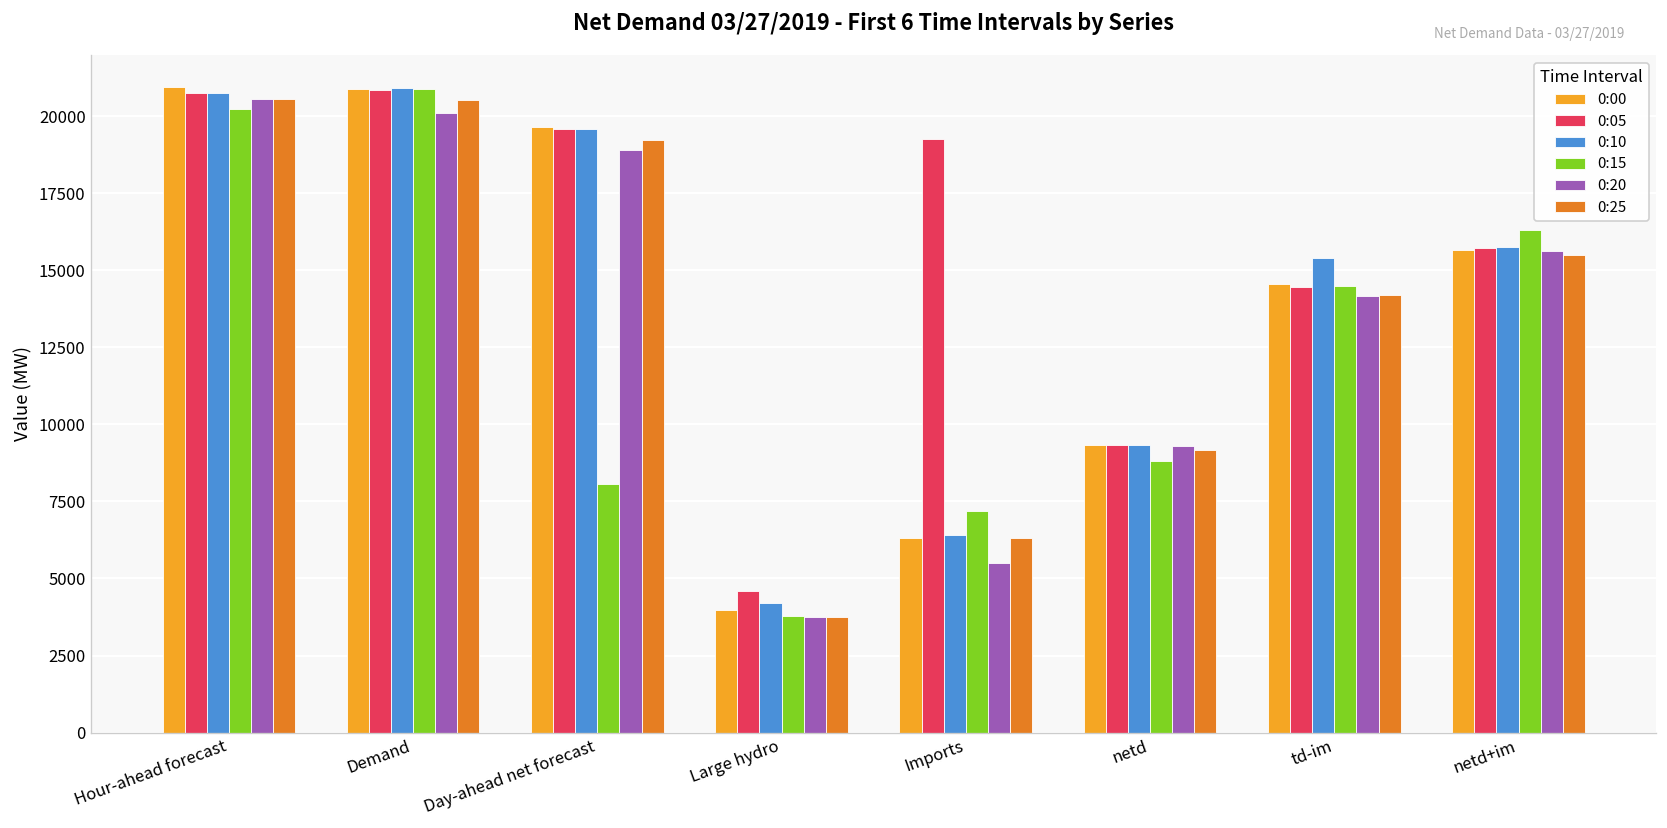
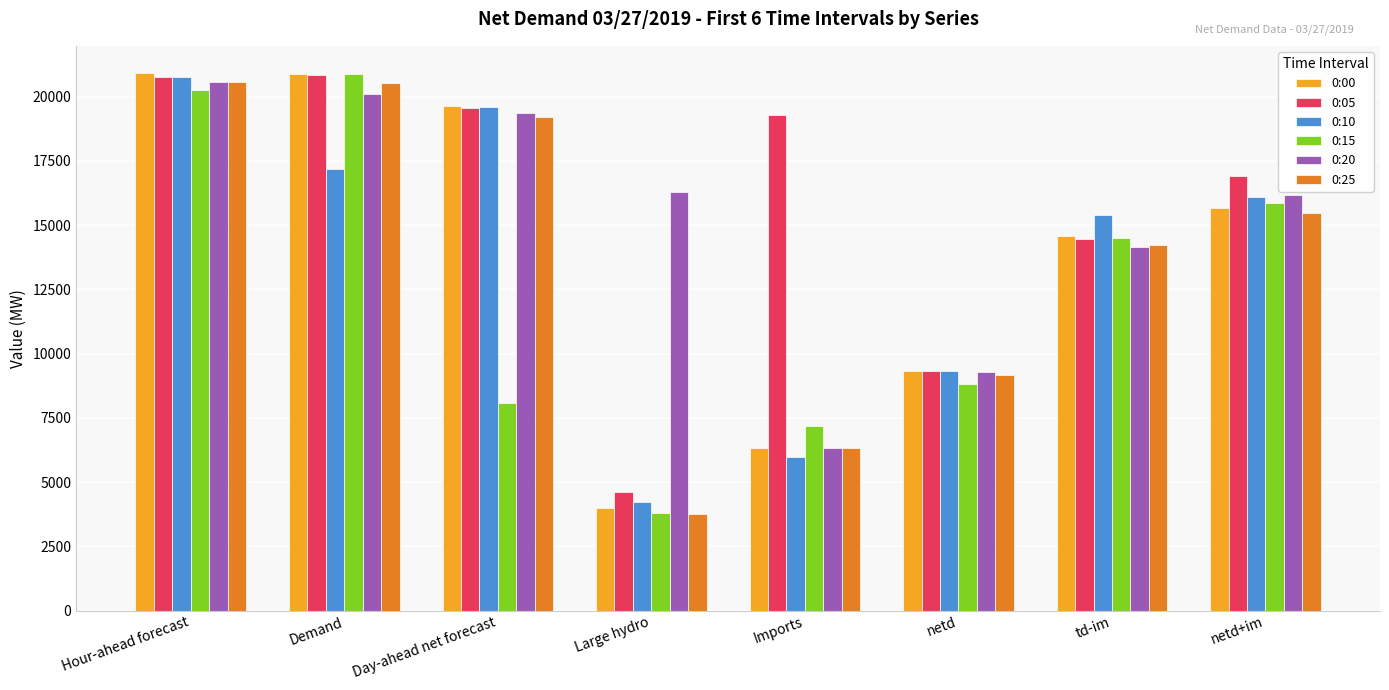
  {
    "0:05": {
      "Hour-ahead forecast": 20800,
      "Demand": 20900,
      "Day-ahead net forecast": 19600,
      "Large hydro": 4600,
      "Imports": 19300,
      "netd": 9300,
      "td-im": 14500,
-     "netd+im": 15700
+     "netd+im": 16900
    },
    "0:10": {
      "Hour-ahead forecast": 20800,
-     "Demand": 20900,
+     "Demand": 17200,
      "Day-ahead net forecast": 19600,
      "Large hydro": 4200,
-     "Imports": 6400,
+     "Imports": 6000,
      "netd": 9300,
      "td-im": 15400,
-     "netd+im": 15700
+     "netd+im": 16100
    },
    "0:15": {
      "Hour-ahead forecast": 20200,
      "Demand": 20900,
      "Day-ahead net forecast": 8100,
      "Large hydro": 3800,
      "Imports": 7200,
      "netd": 8800,
      "td-im": 14500,
-     "netd+im": 16300
+     "netd+im": 15800
    },
    "0:20": {
      "Hour-ahead forecast": 20600,
      "Demand": 20100,
-     "Day-ahead net forecast": 18900,
-     "Large hydro": 3800,
-     "Imports": 5500,
+     "Day-ahead net forecast": 19400,
+     "Large hydro": 16300,
+     "Imports": 6300,
      "netd": 9300,
      "td-im": 14100,
-     "netd+im": 15600
+     "netd+im": 16200
    }
  }
